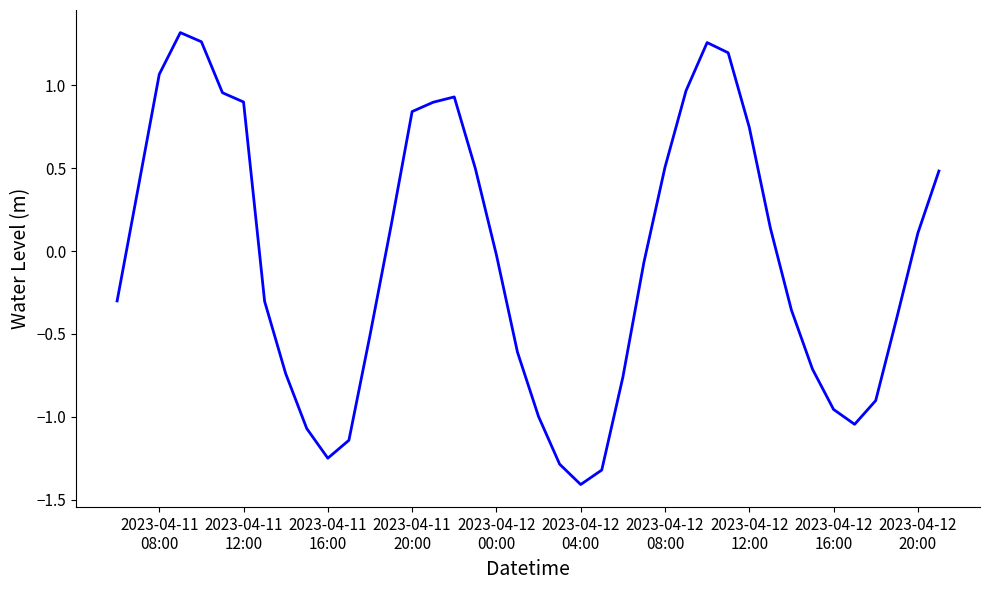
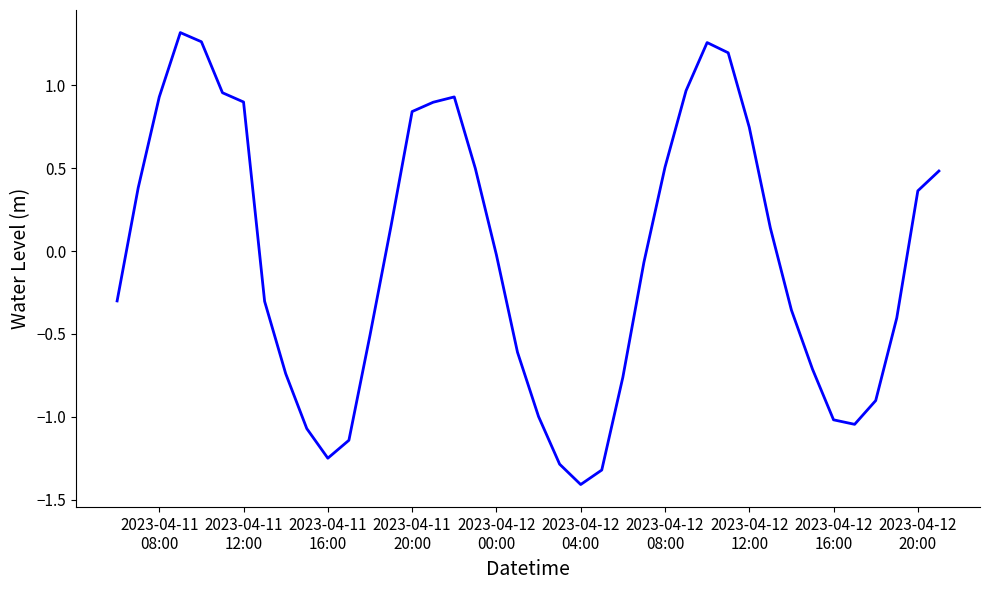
  {
-   "2023-04-11 08:00": 1.07,
+   "2023-04-11 08:00": 0.93,
    "2023-04-11 12:00": 0.90,
    "2023-04-11 16:00": -1.25,
    "2023-04-11 20:00": 0.84,
    "2023-04-12 00:00": -0.02,
    "2023-04-12 04:00": -1.41,
    "2023-04-12 08:00": 0.50,
    "2023-04-12 12:00": 0.75,
-   "2023-04-12 16:00": -0.95,
-   "2023-04-12 20:00": 0.11
+   "2023-04-12 16:00": -1.02,
+   "2023-04-12 20:00": 0.36
  }
